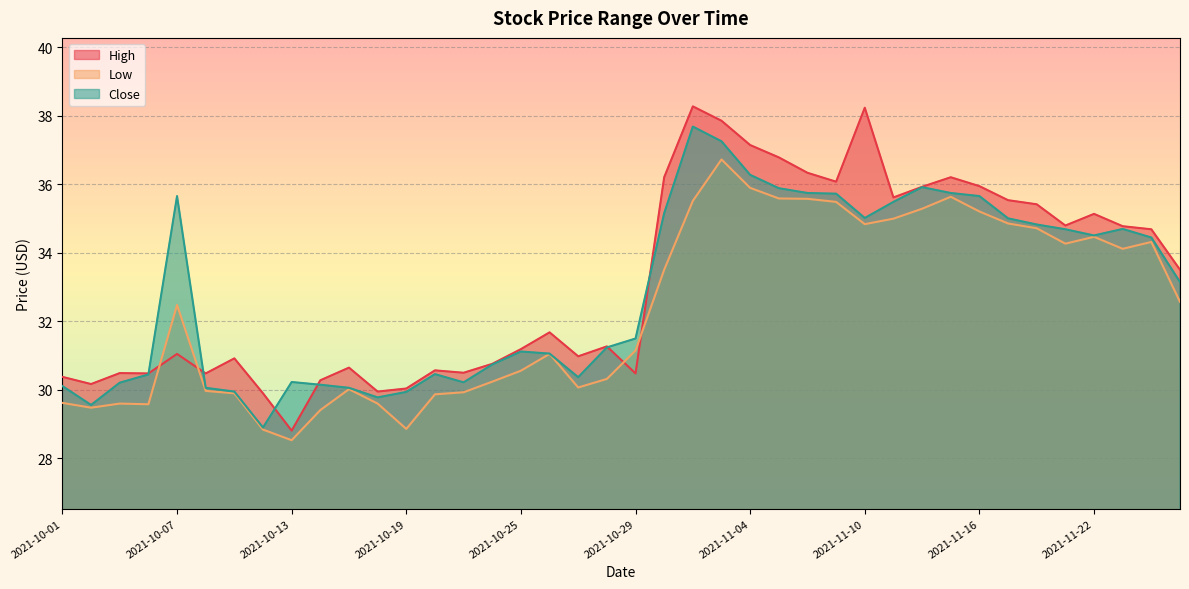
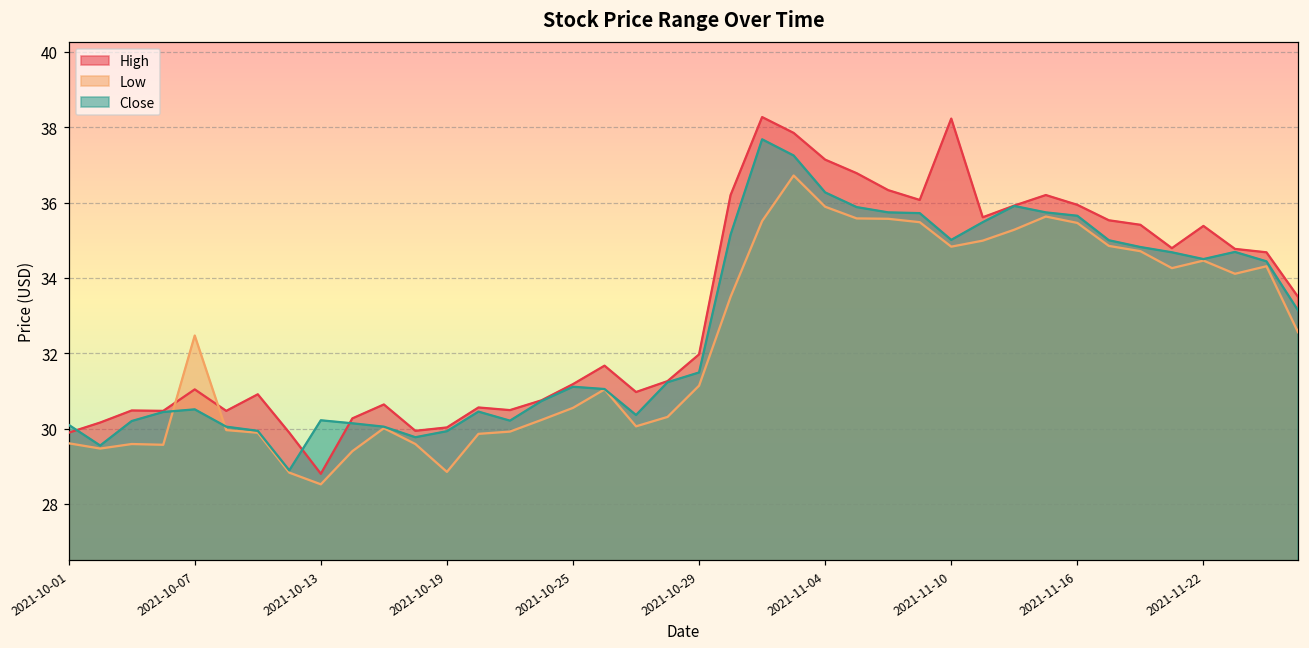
  {
    "High": {
-     "2021-10-01": 30.4,
+     "2021-10-01": 29.9,
      "2021-10-07": 31.0,
      "2021-10-13": 28.8,
      "2021-10-19": 30.0,
-     "2021-10-29": 30.5,
+     "2021-10-29": 32.0,
      "2021-11-04": 37.1,
      "2021-11-10": 38.2,
      "2021-11-16": 35.9,
-     "2021-11-22": 35.1
+     "2021-11-22": 35.4
    },
    "Low": {
      "2021-10-01": 29.6,
      "2021-10-07": 32.5,
      "2021-10-13": 28.5,
      "2021-10-19": 28.9,
      "2021-10-25": 30.6,
      "2021-10-29": 31.1,
      "2021-11-04": 35.9,
      "2021-11-10": 34.8,
-     "2021-11-16": 35.2
+     "2021-11-16": 35.5
    },
    "Close": {
      "2021-10-01": 30.1,
-     "2021-10-07": 35.7,
+     "2021-10-07": 30.5,
      "2021-10-13": 30.2,
      "2021-10-19": 29.9,
      "2021-10-29": 31.5,
      "2021-11-04": 36.3,
      "2021-11-10": 35.0,
      "2021-11-16": 35.7
    }
  }
